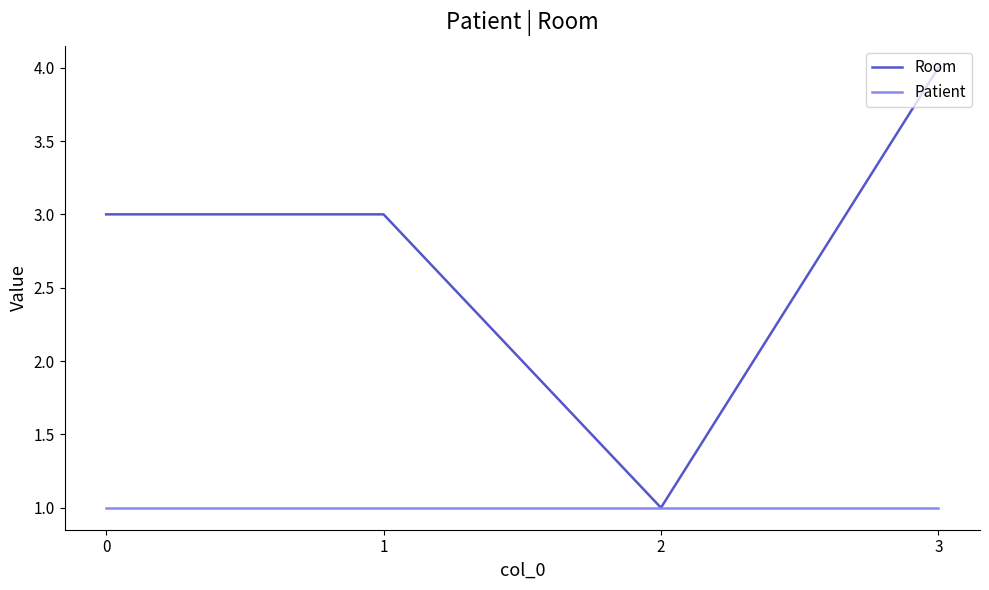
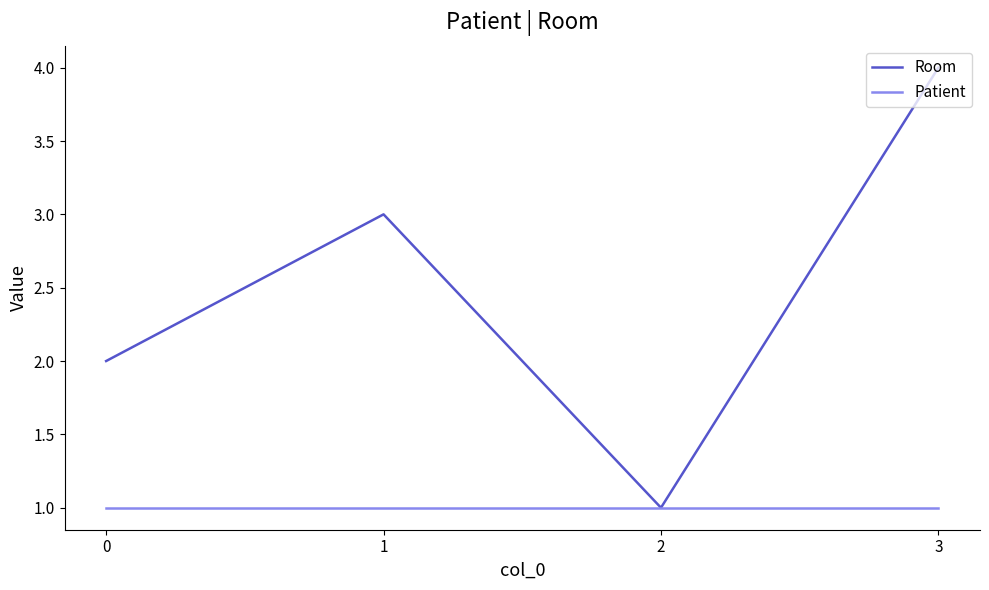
  {
    "Room": {
-     "0": 3,
+     "0": 2,
      "1": 3
    },
    "Patient": {
      "0": 1,
      "1": 1,
      "3": 1
    }
  }
